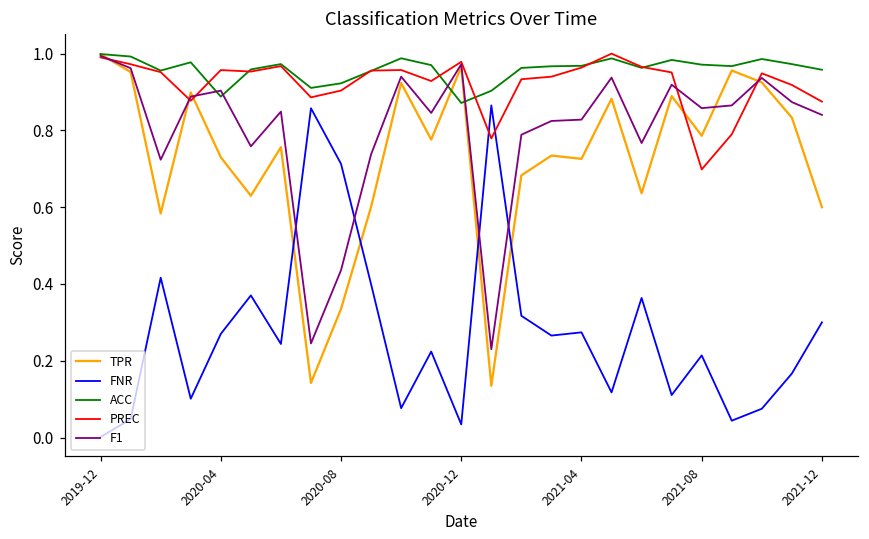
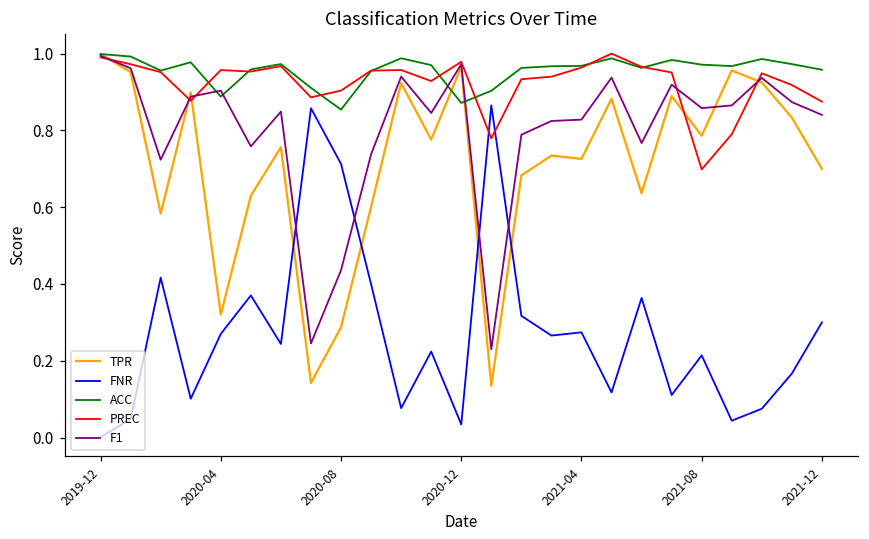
  {
    "TPR": {
-     "2020-04": 0.73,
-     "2020-08": 0.34,
+     "2020-04": 0.32,
+     "2020-08": 0.29,
      "2021-04": 0.73,
      "2021-08": 0.79,
-     "2021-12": 0.6
+     "2021-12": 0.7
    },
    "FNR": {
      "2020-04": 0.27,
      "2020-08": 0.71,
      "2020-12": 0.03,
      "2021-04": 0.27,
      "2021-08": 0.21,
      "2021-12": 0.30
    },
    "ACC": {
      "2020-04": 0.89,
-     "2020-08": 0.92,
+     "2020-08": 0.85,
      "2020-12": 0.87,
      "2021-08": 0.97,
      "2021-12": 0.96
    },
    "PREC": {
      "2020-04": 0.96,
      "2020-08": 0.90,
      "2021-08": 0.70,
      "2021-12": 0.88
    },
    "F1": {
      "2020-04": 0.90,
      "2020-08": 0.44,
      "2021-04": 0.83,
      "2021-08": 0.86,
      "2021-12": 0.84
    }
  }
